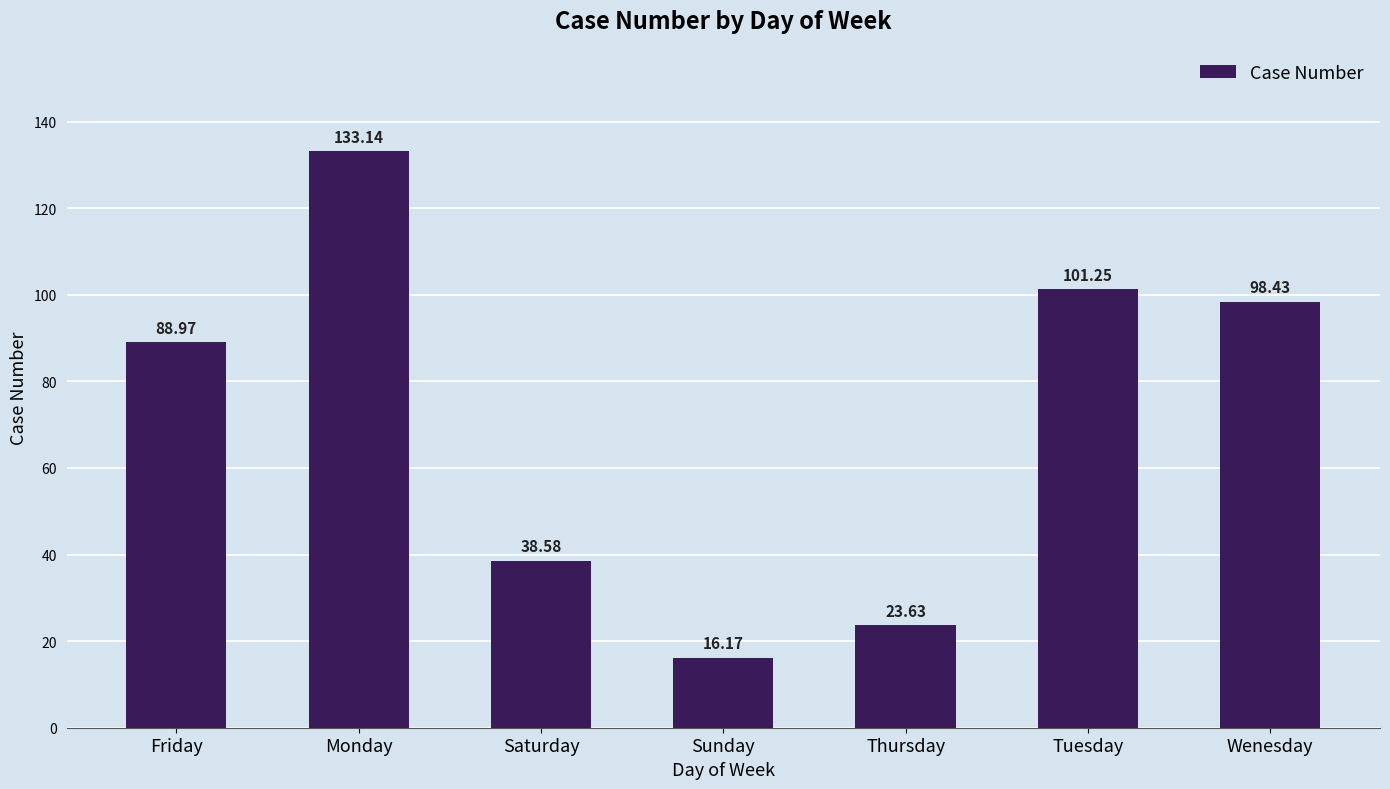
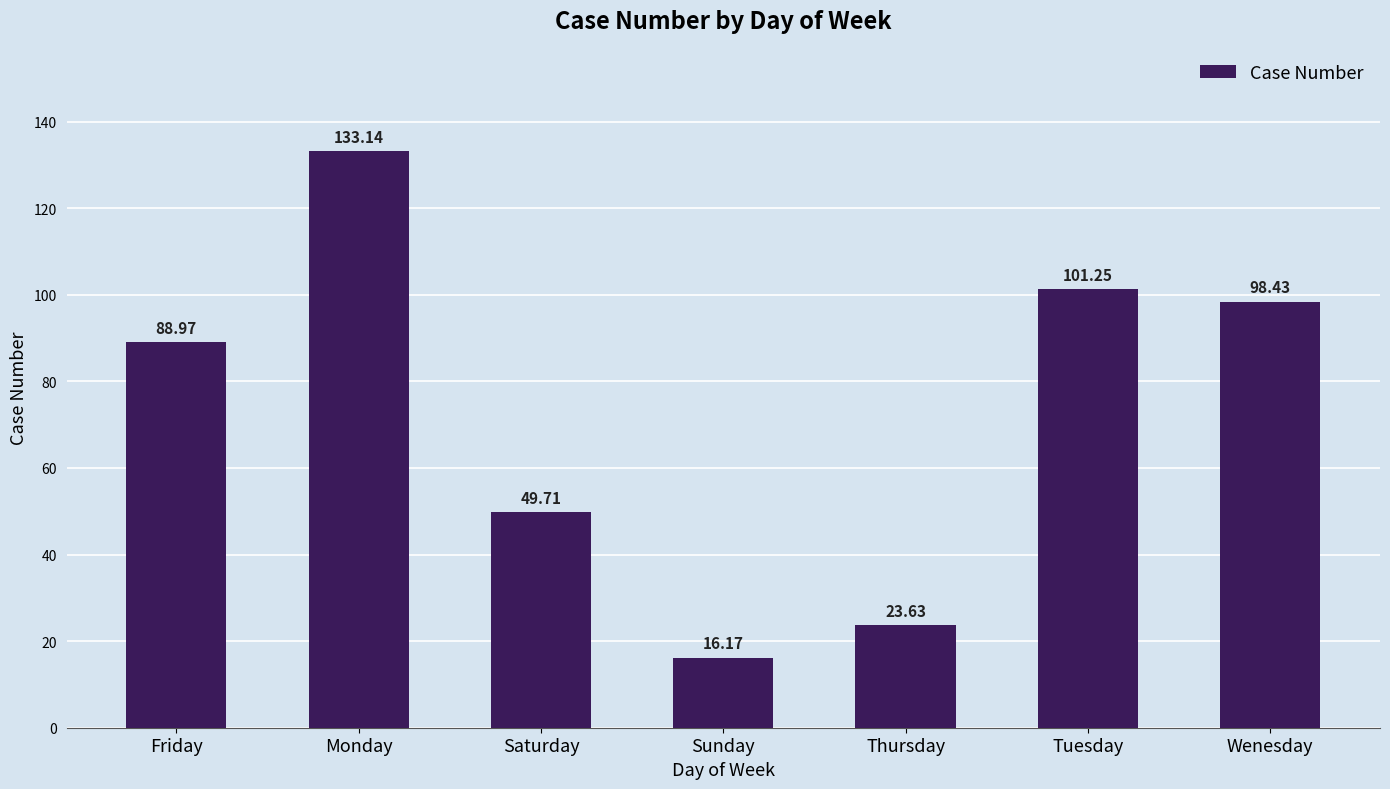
  {
    "Friday": 88.97,
    "Monday": 133.14,
-   "Saturday": 38.58,
+   "Saturday": 49.71,
    "Sunday": 16.17,
    "Thursday": 23.63,
    "Tuesday": 101.25,
    "Wenesday": 98.43
  }
